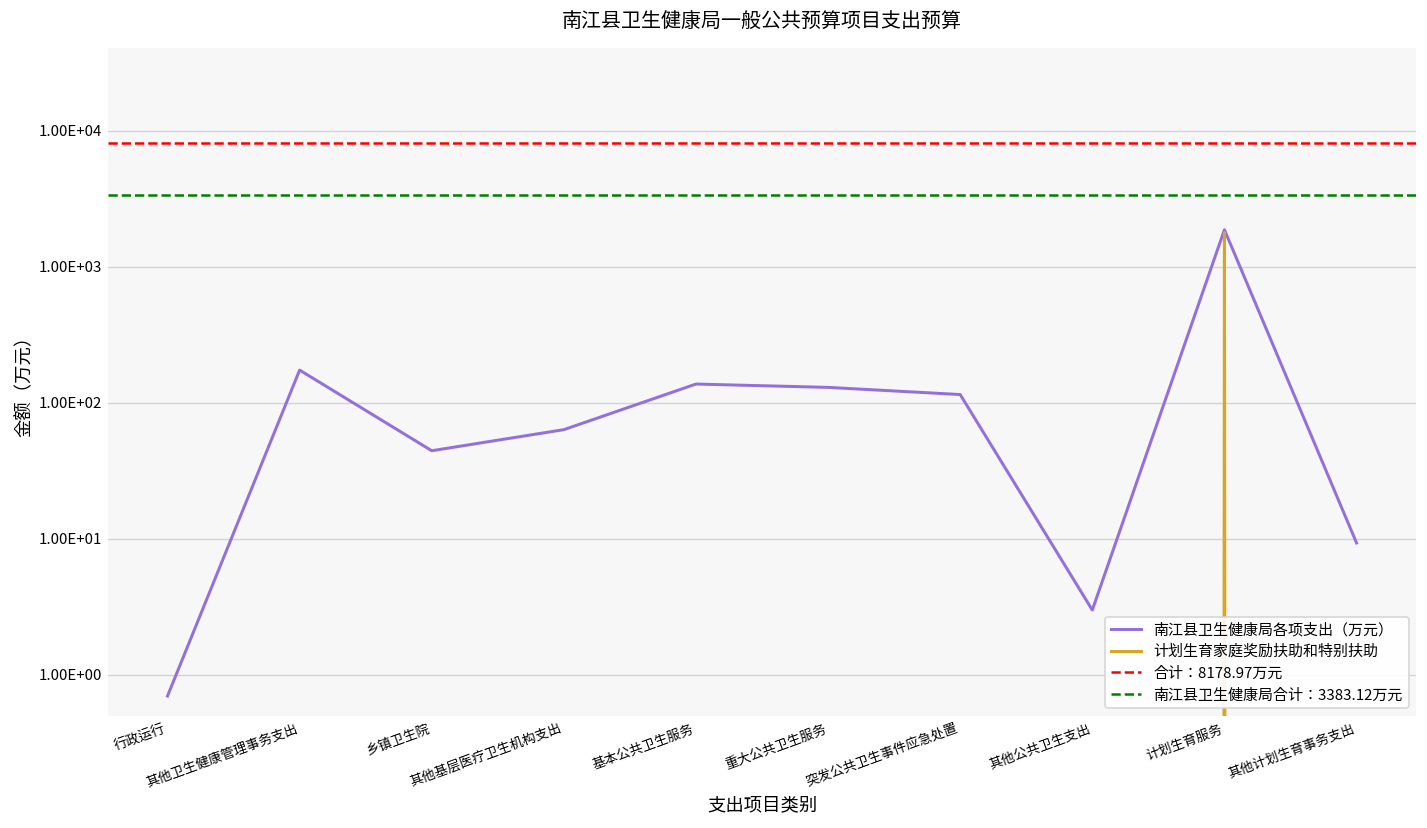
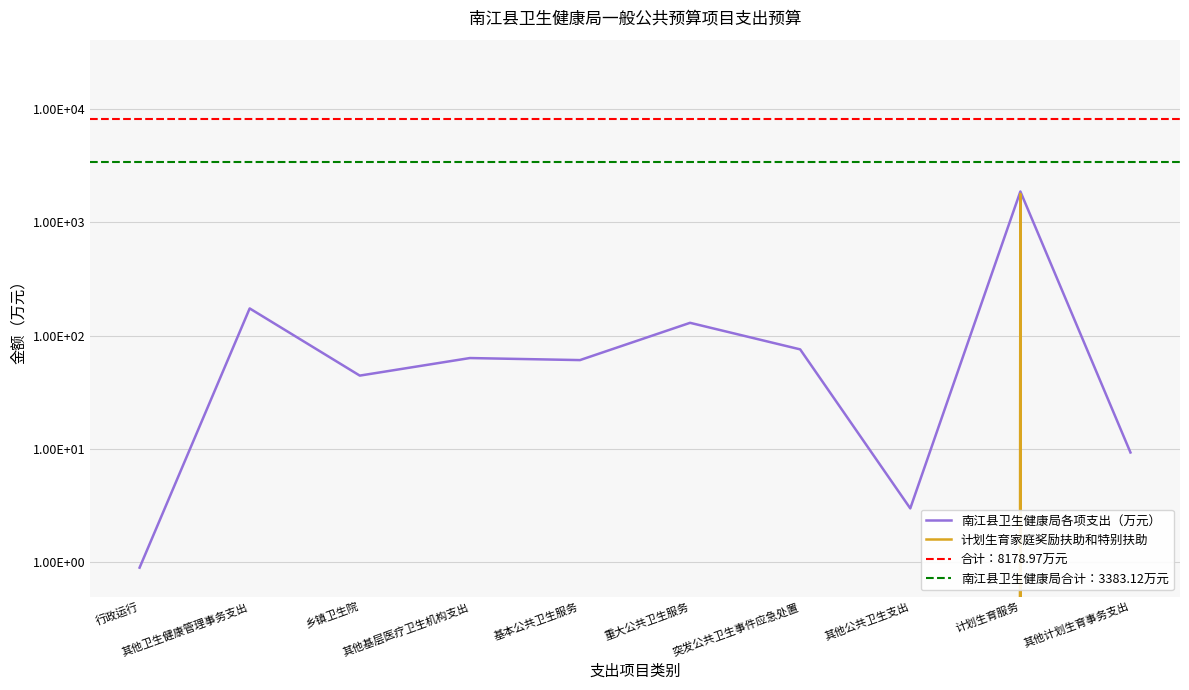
  {
    "南江县卫生健康局各项支出（万元）": {
-     "行政运行": 0.7,
+     "行政运行": 0.9,
      "其他卫生健康管理事务支出": 170,
      "乡镇卫生院": 45,
      "其他基层医疗卫生机构支出": 60,
-     "基本公共卫生服务": 140,
+     "基本公共卫生服务": 60,
      "重大公共卫生服务": 130,
-     "突发公共卫生事件应急处置": 120,
+     "突发公共卫生事件应急处置": 80,
      "其他公共卫生支出": 3.0,
      "其他计划生育事务支出": 9
    }
  }
